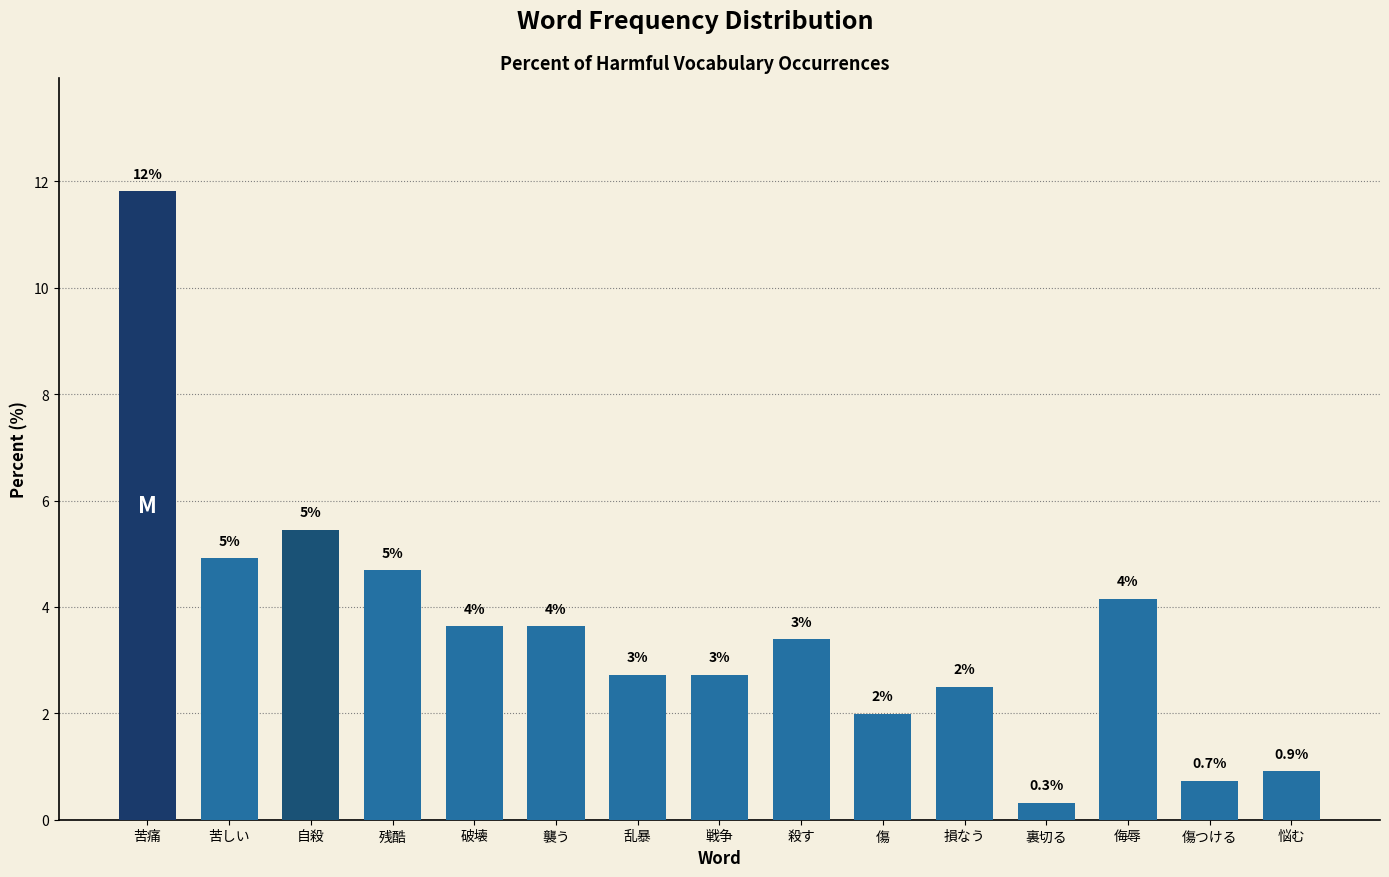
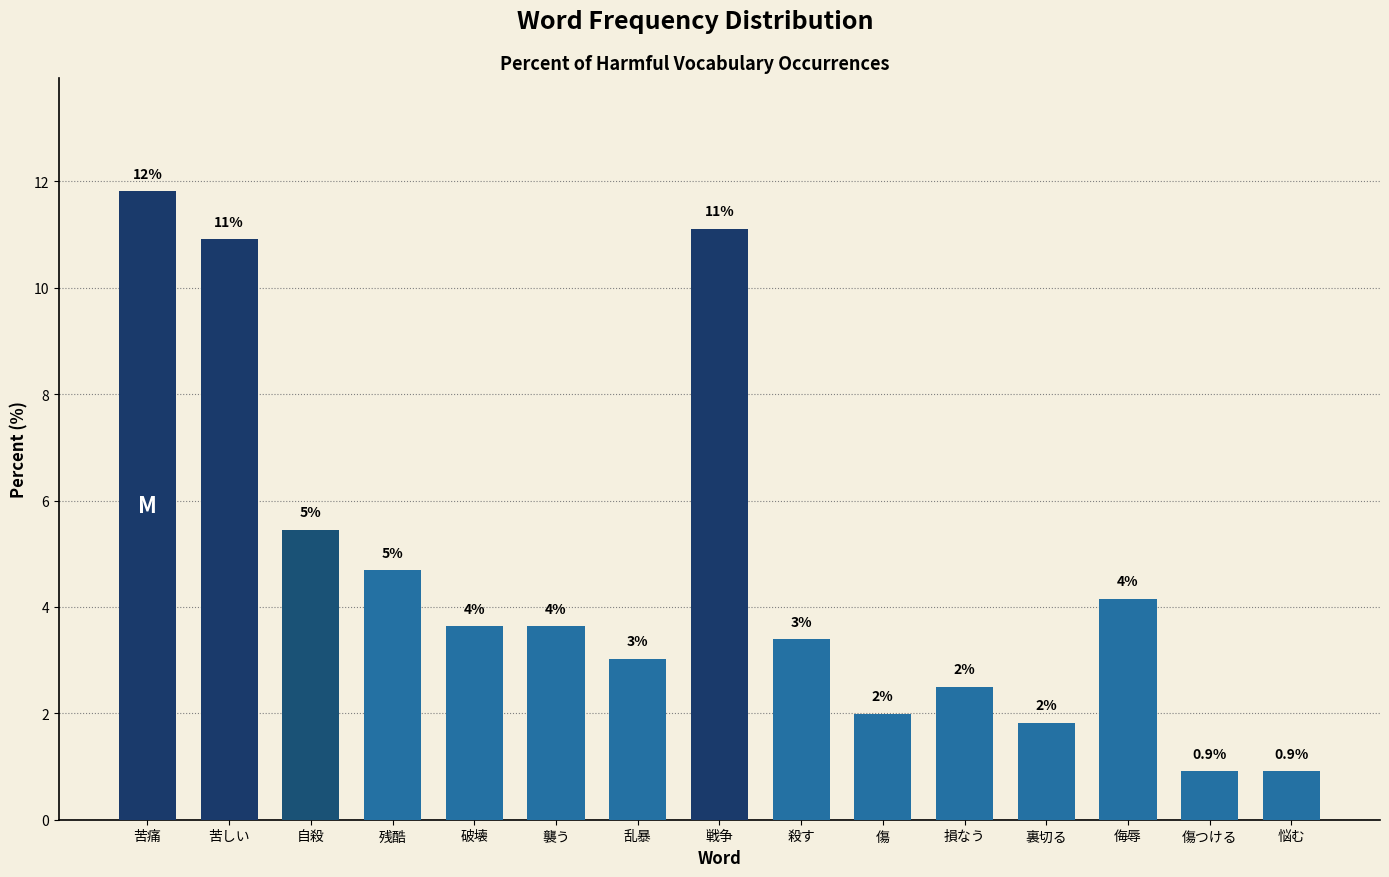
  {
    "苦痛": "12%",
-   "苦しい": "5%",
+   "苦しい": "11%",
    "自殺": "5%",
    "残酷": "5%",
    "破壊": "4%",
    "襲う": "4%",
-   "乱暴": "2.7",
-   "戦争": "3%",
+   "乱暴": "3.0",
+   "戦争": "11%",
    "殺す": "3%",
    "傷": "2%",
    "損なう": "2%",
-   "裏切る": "0.3%",
+   "裏切る": "2%",
    "侮辱": "4%",
-   "傷つける": "0.7%",
+   "傷つける": "0.9%",
    "悩む": "0.9%"
  }
